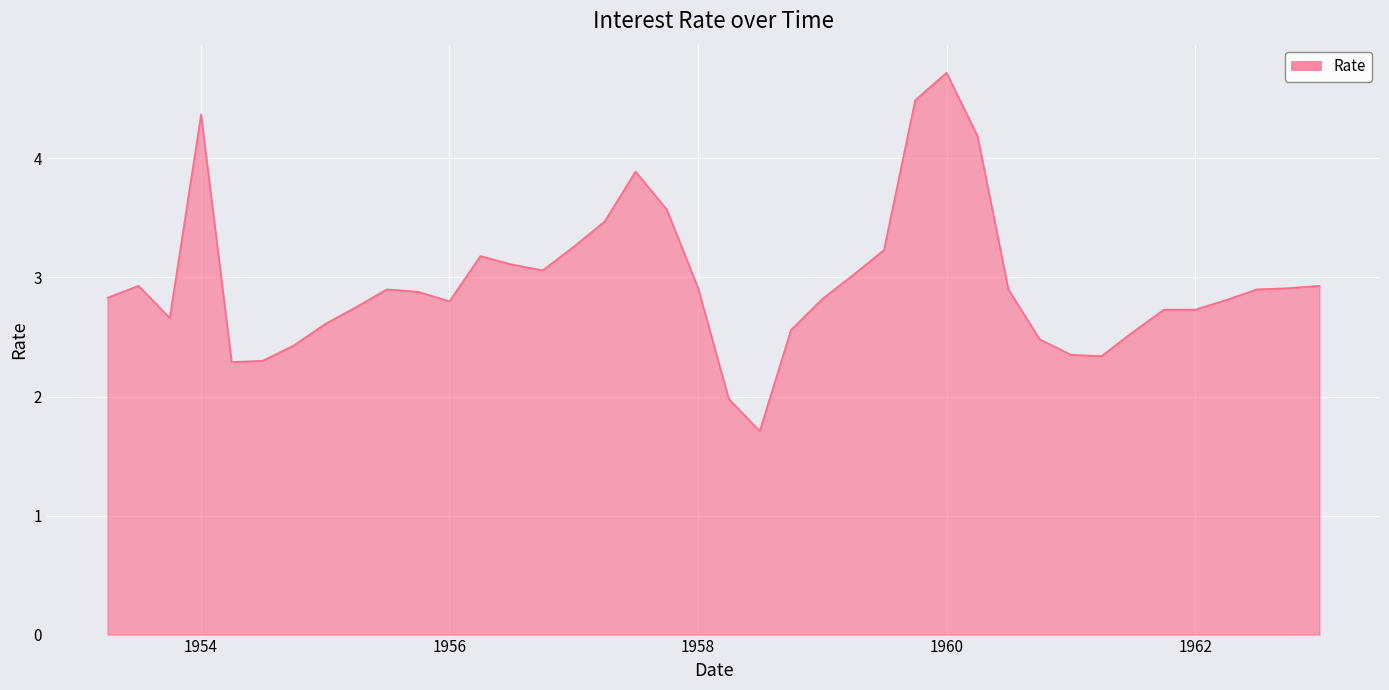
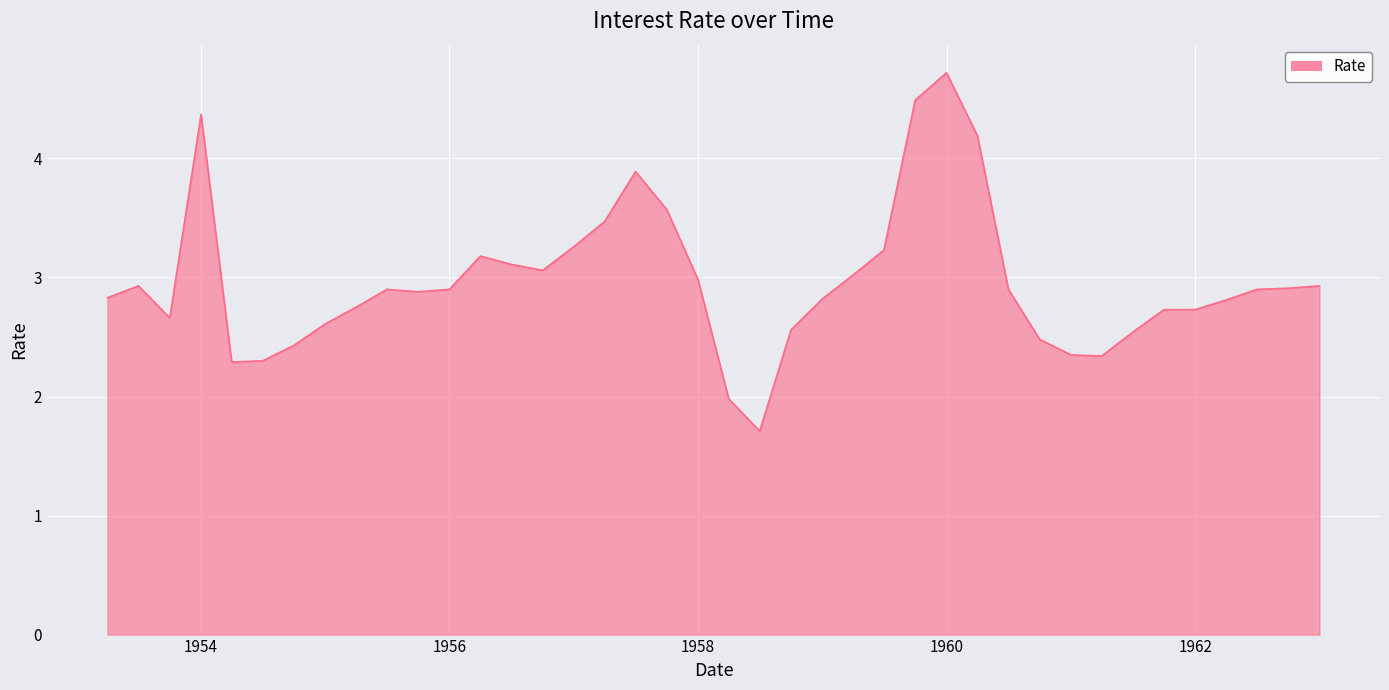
  {
    "1954": 4.37,
-   "1956": 2.8,
-   "1958": 2.91,
+   "1956": 2.9,
+   "1958": 2.98,
    "1960": 4.72,
    "1962": 2.73
  }
